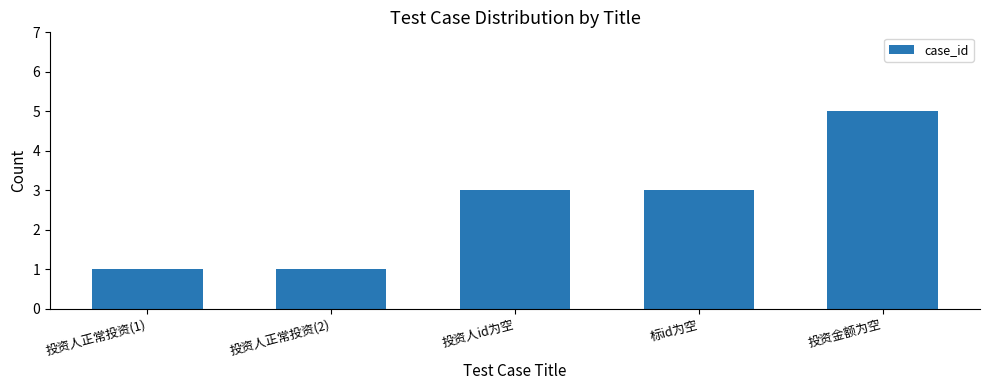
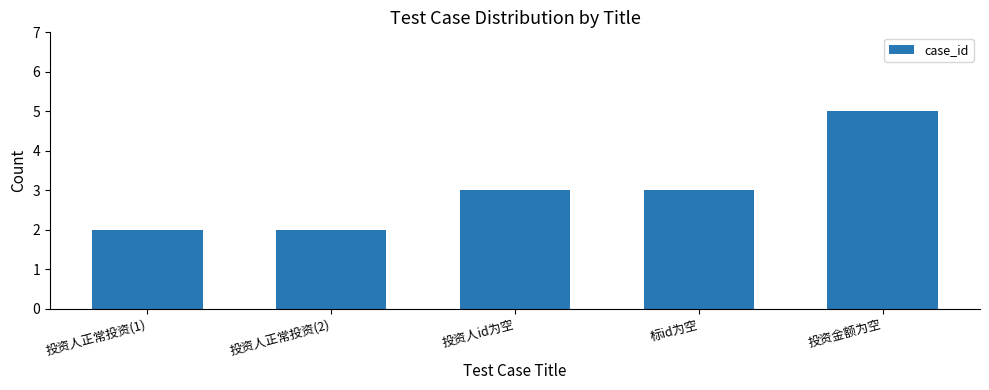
  {
-   "投资人正常投资(1)": 1,
-   "投资人正常投资(2)": 1,
+   "投资人正常投资(1)": 2,
+   "投资人正常投资(2)": 2,
    "投资人id为空": 3,
    "标id为空": 3,
    "投资金额为空": 5
  }
